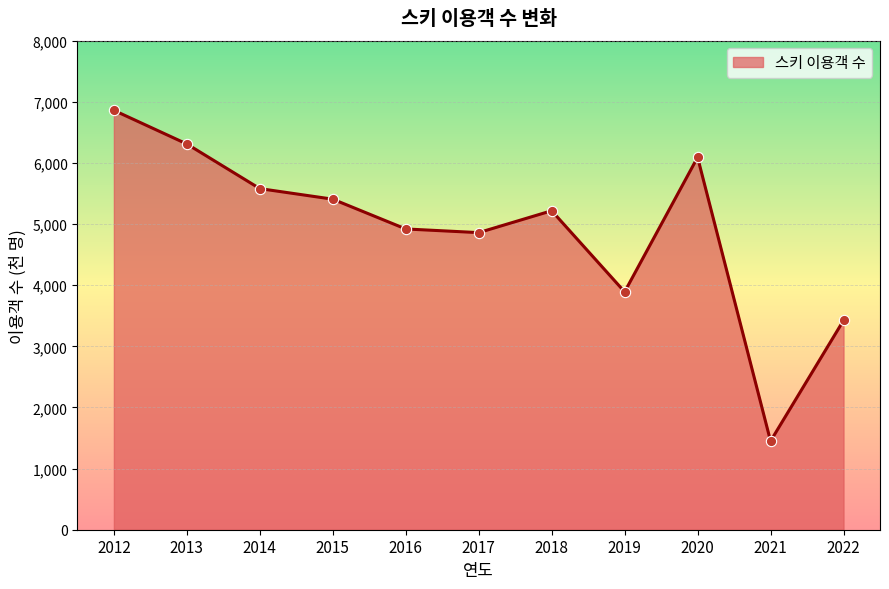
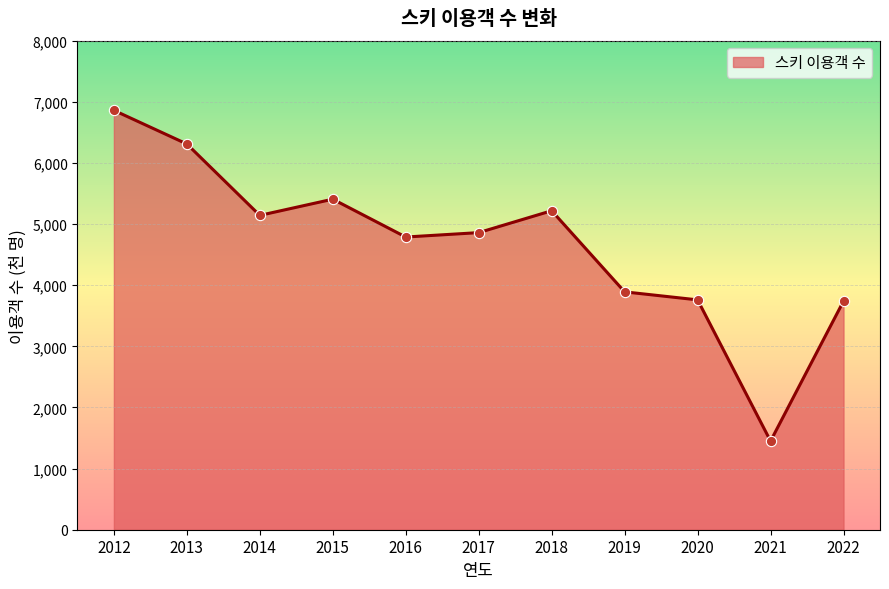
  {
    "2012": "6,900",
    "2013": "6,300",
-   "2014": "5,600",
+   "2014": "5,100",
    "2015": "5,400",
-   "2016": "4,900",
+   "2016": "4,800",
    "2017": "4,900",
    "2018": "5,200",
    "2019": "3,900",
-   "2020": "6,100",
+   "2020": "3,800",
    "2021": "1,500",
-   "2022": "3,400"
+   "2022": "3,700"
  }
